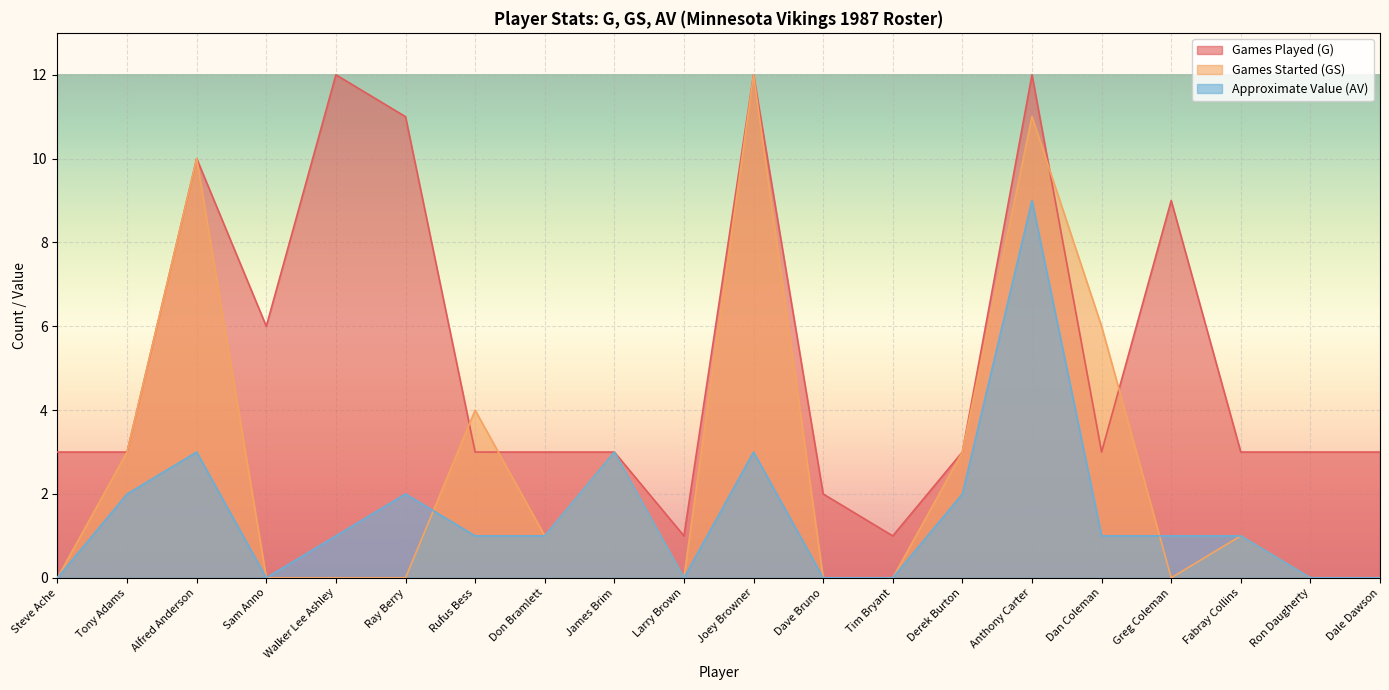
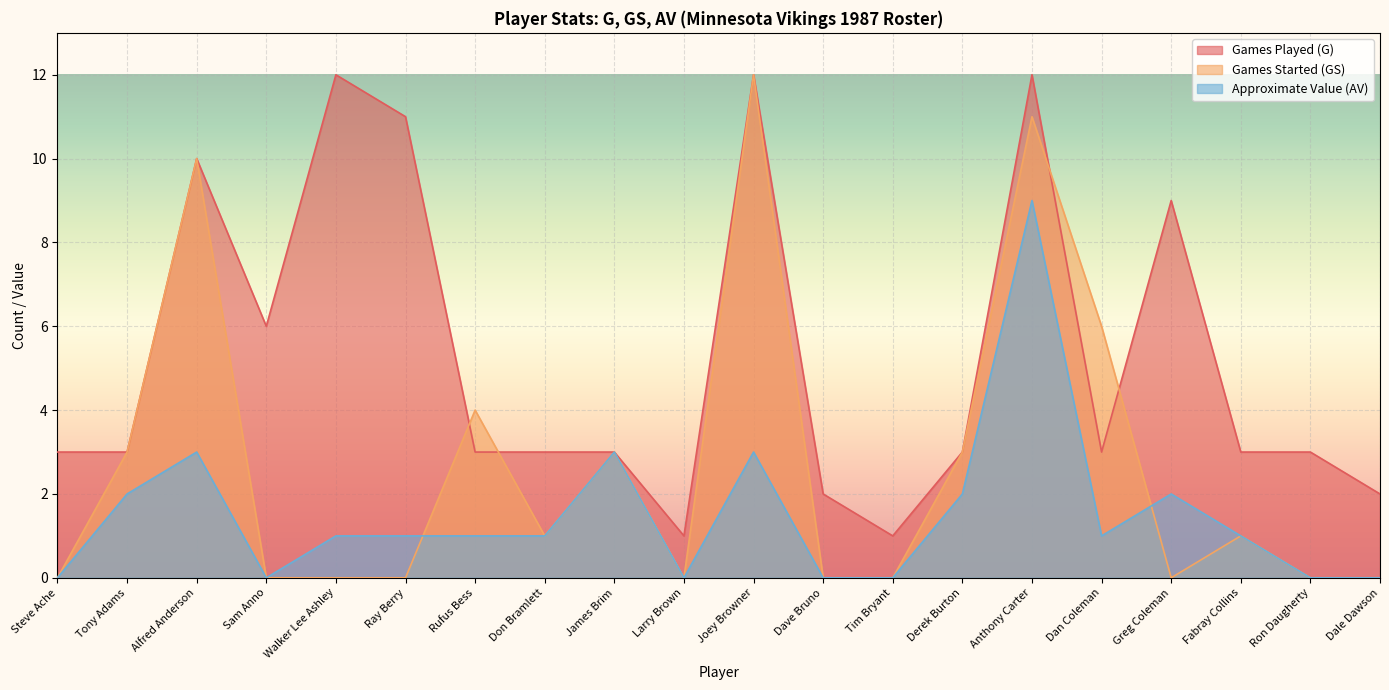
  {
    "Games Played (G)": {
      "Steve Ache": 3,
      "Sam Anno": 6,
      "Walker Lee Ashley": 12,
      "Ray Berry": 11,
      "Rufus Bess": 3,
      "Don Bramlett": 3,
      "Larry Brown": 1,
      "Dave Bruno": 2,
      "Tim Bryant": 1,
      "Anthony Carter": 12,
      "Dan Coleman": 3,
      "Greg Coleman": 9,
      "Fabray Collins": 3,
      "Ron Daugherty": 3,
-     "Dale Dawson": 3
+     "Dale Dawson": 2
    },
    "Games Started (GS)": {
      "Walker Lee Ashley": 0,
      "Ray Berry": 0,
      "Rufus Bess": 4,
      "Anthony Carter": 11,
      "Dan Coleman": 6,
      "Greg Coleman": 0
    },
    "Approximate Value (AV)": {
      "Tony Adams": 2,
      "Alfred Anderson": 3,
      "Walker Lee Ashley": 1,
-     "Ray Berry": 2,
+     "Ray Berry": 1,
      "Rufus Bess": 1,
      "Joey Browner": 3,
      "Derek Burton": 2,
      "Anthony Carter": 9,
      "Dan Coleman": 1,
-     "Greg Coleman": 1
+     "Greg Coleman": 2
    }
  }
